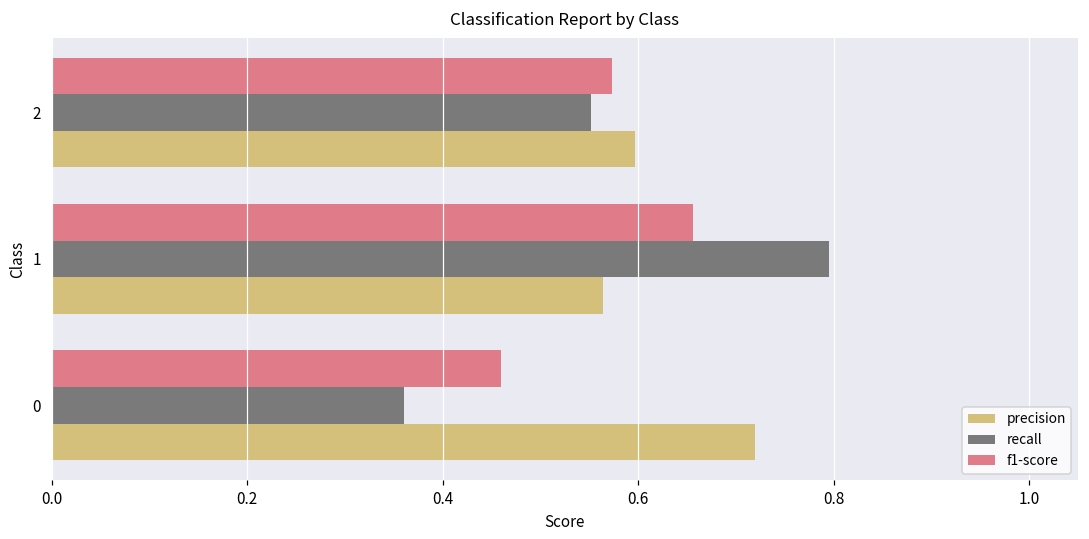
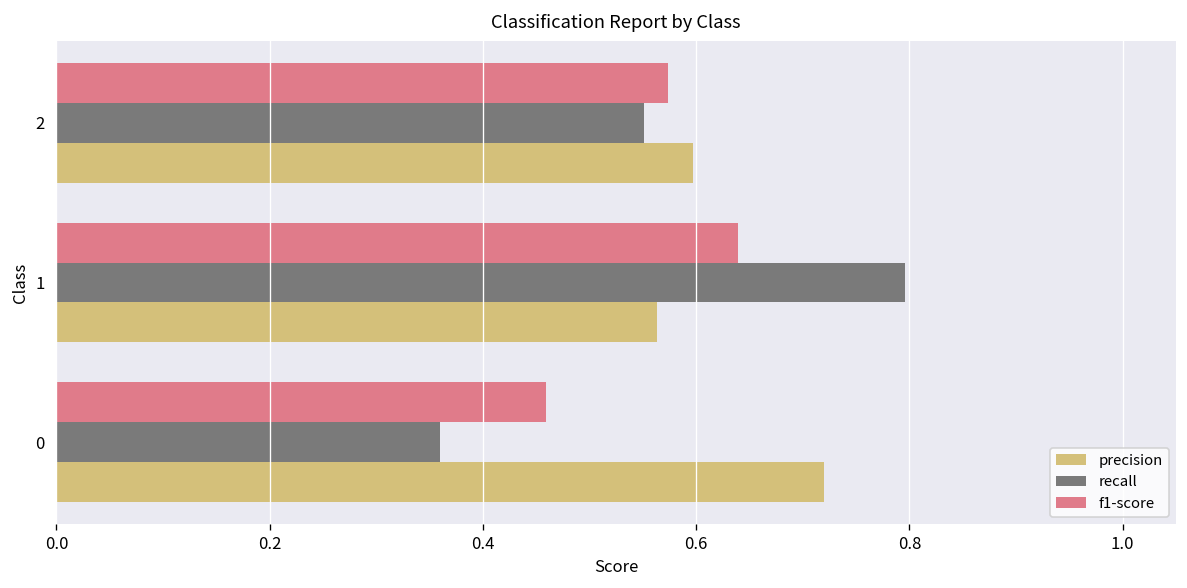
  {
    "precision": {
      "2": 0.60,
      "1": 0.56,
      "0": 0.72
    },
    "recall": {
      "2": 0.55,
      "1": 0.80,
      "0": 0.36
    },
    "f1-score": {
      "2": 0.57,
-     "1": 0.66,
+     "1": 0.64,
      "0": 0.46
    }
  }
